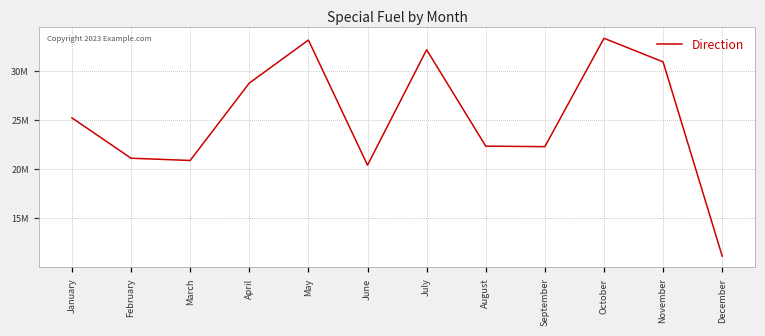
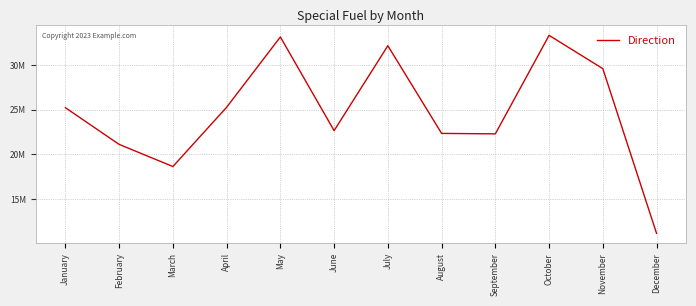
  {
    "January": 25000000,
    "February": 21000000,
-   "March": 21000000,
-   "April": 29000000,
+   "March": 19000000,
+   "April": 25000000,
    "May": 33000000,
-   "June": 20000000,
+   "June": 23000000,
    "July": 32000000,
    "August": 22000000,
    "September": 22000000,
    "October": 33000000,
-   "November": 31000000,
+   "November": 30000000,
    "December": 11000000
  }
